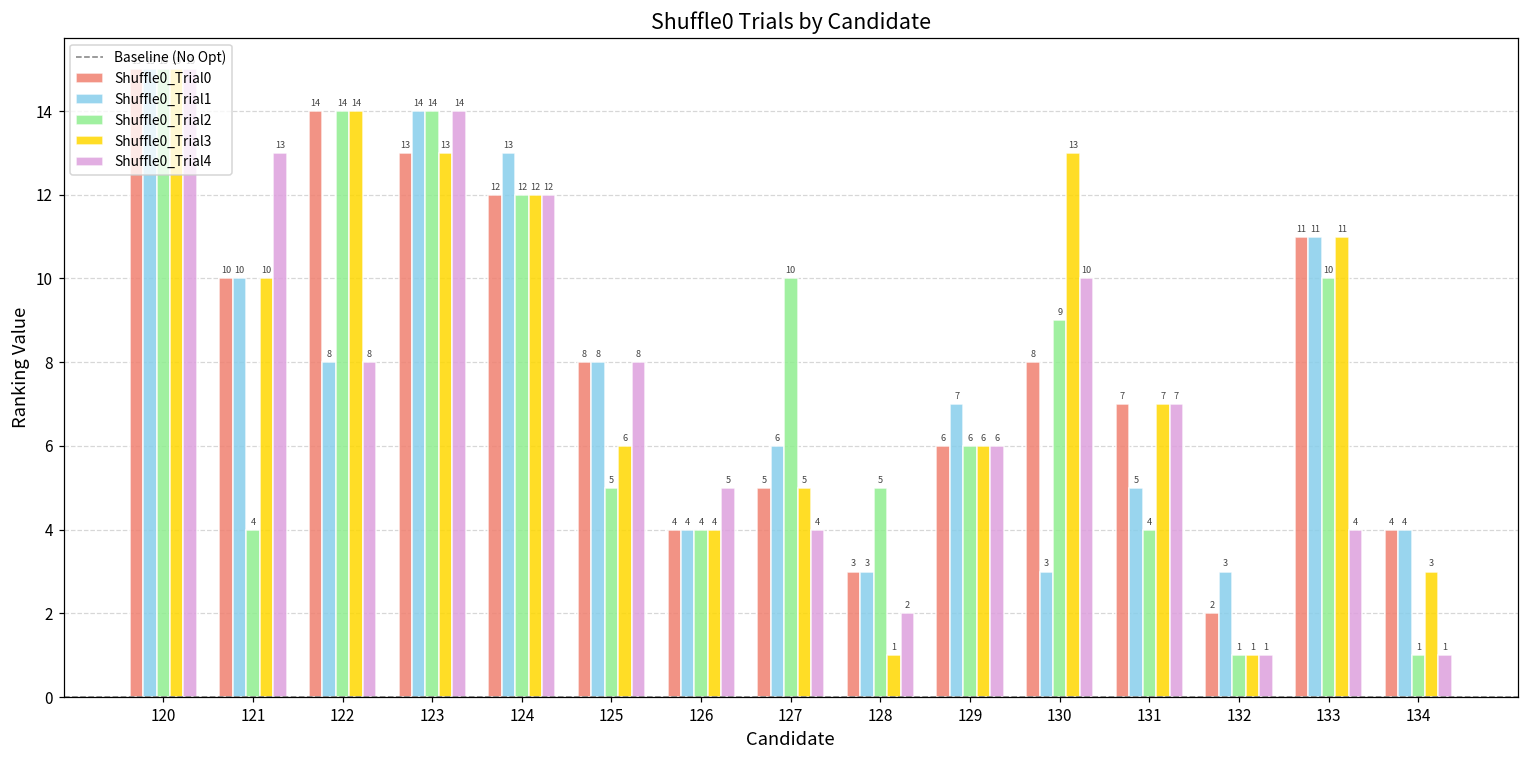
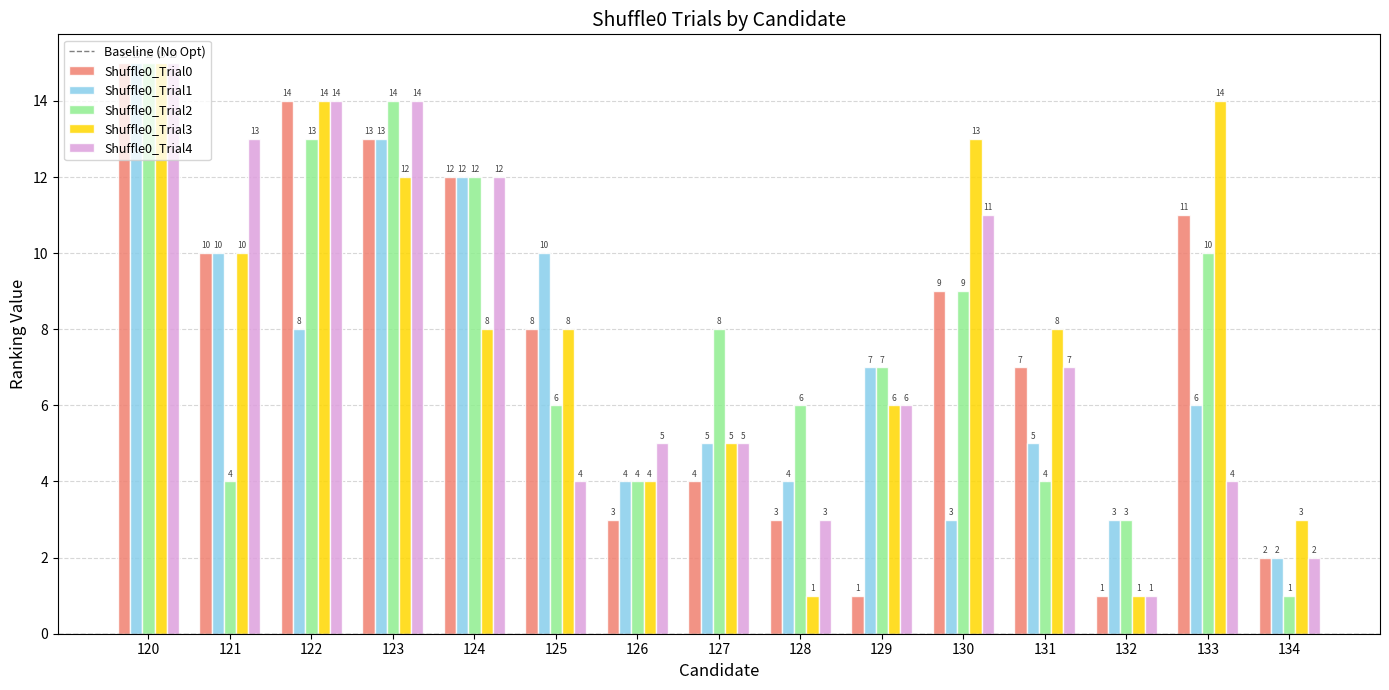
  {
    "Shuffle0_Trial0": {
      "121": 10,
      "122": 14,
      "123": 13,
      "124": 12,
      "125": 8,
-     "126": 4,
-     "127": 5,
+     "126": 3,
+     "127": 4,
      "128": 3,
-     "129": 6,
-     "130": 8,
+     "129": 1,
+     "130": 9,
      "131": 7,
-     "132": 2,
+     "132": 1,
      "133": 11,
-     "134": 4
+     "134": 2
    },
    "Shuffle0_Trial1": {
      "121": 10,
      "122": 8,
-     "123": 14,
-     "124": 13,
-     "125": 8,
+     "123": 13,
+     "124": 12,
+     "125": 10,
      "126": 4,
-     "127": 6,
-     "128": 3,
+     "127": 5,
+     "128": 4,
      "129": 7,
      "130": 3,
      "131": 5,
      "132": 3,
-     "133": 11,
-     "134": 4
+     "133": 6,
+     "134": 2
    },
    "Shuffle0_Trial2": {
      "121": 4,
-     "122": 14,
+     "122": 13,
      "123": 14,
      "124": 12,
-     "125": 5,
+     "125": 6,
      "126": 4,
-     "127": 10,
-     "128": 5,
-     "129": 6,
+     "127": 8,
+     "128": 6,
+     "129": 7,
      "130": 9,
      "131": 4,
-     "132": 1,
+     "132": 3,
      "133": 10,
      "134": 1
    },
    "Shuffle0_Trial3": {
      "121": 10,
      "122": 14,
-     "123": 13,
-     "124": 12,
-     "125": 6,
+     "123": 12,
+     "124": 8,
+     "125": 8,
      "126": 4,
      "127": 5,
      "128": 1,
      "129": 6,
      "130": 13,
-     "131": 7,
+     "131": 8,
      "132": 1,
-     "133": 11,
+     "133": 14,
      "134": 3
    },
    "Shuffle0_Trial4": {
      "121": 13,
-     "122": 8,
+     "122": 14,
      "123": 14,
      "124": 12,
-     "125": 8,
+     "125": 4,
      "126": 5,
-     "127": 4,
-     "128": 2,
+     "127": 5,
+     "128": 3,
      "129": 6,
-     "130": 10,
+     "130": 11,
      "131": 7,
      "132": 1,
      "133": 4,
-     "134": 1
+     "134": 2
    }
  }
